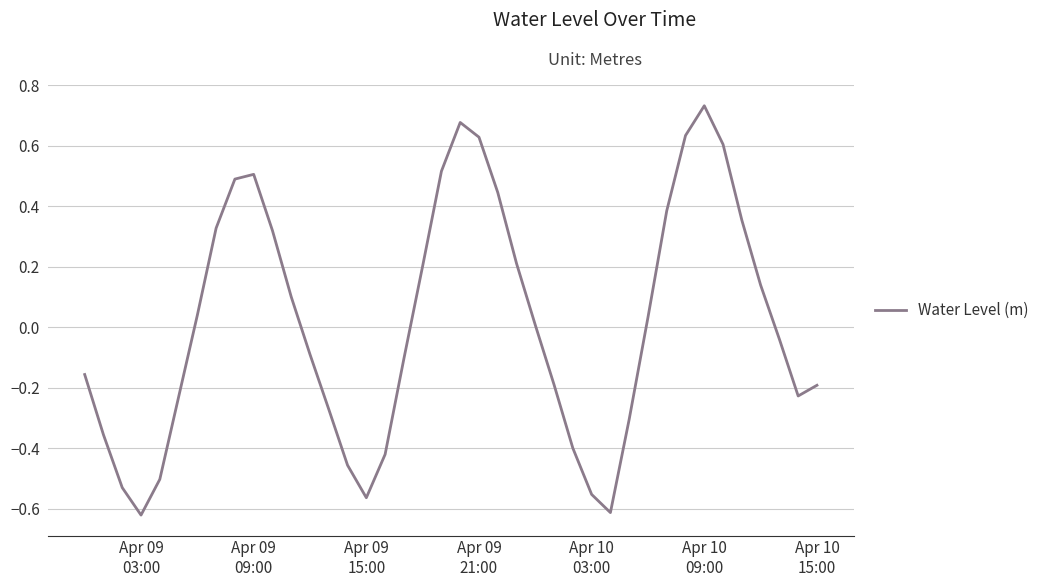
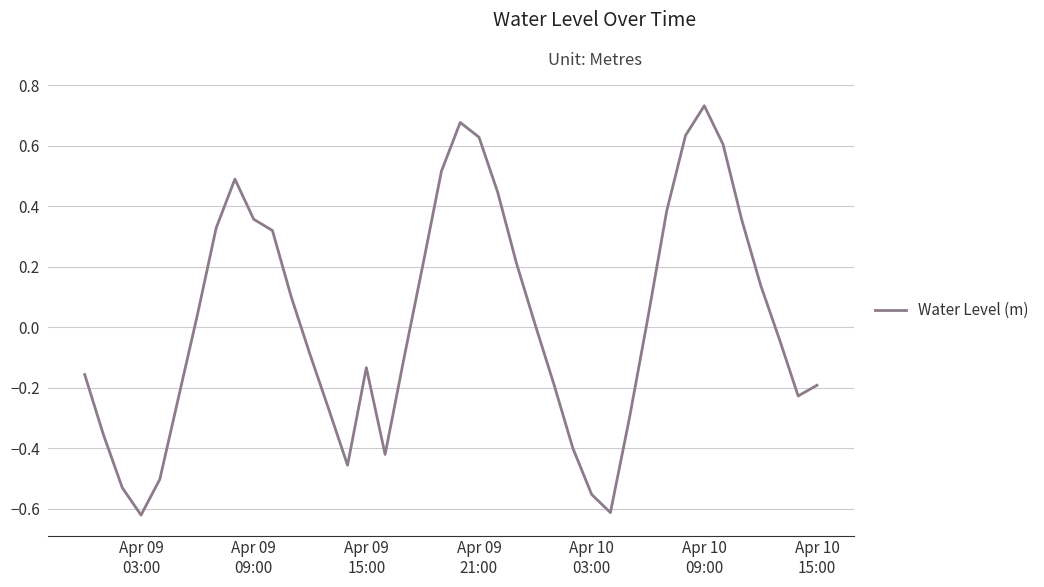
  {
    "Apr 09 03:00": -0.62,
-   "Apr 09 09:00": 0.51,
-   "Apr 09 15:00": -0.56,
+   "Apr 09 09:00": 0.36,
+   "Apr 09 15:00": -0.13,
    "Apr 09 21:00": 0.63,
    "Apr 10 03:00": -0.55,
    "Apr 10 09:00": 0.73,
    "Apr 10 15:00": -0.19
  }
